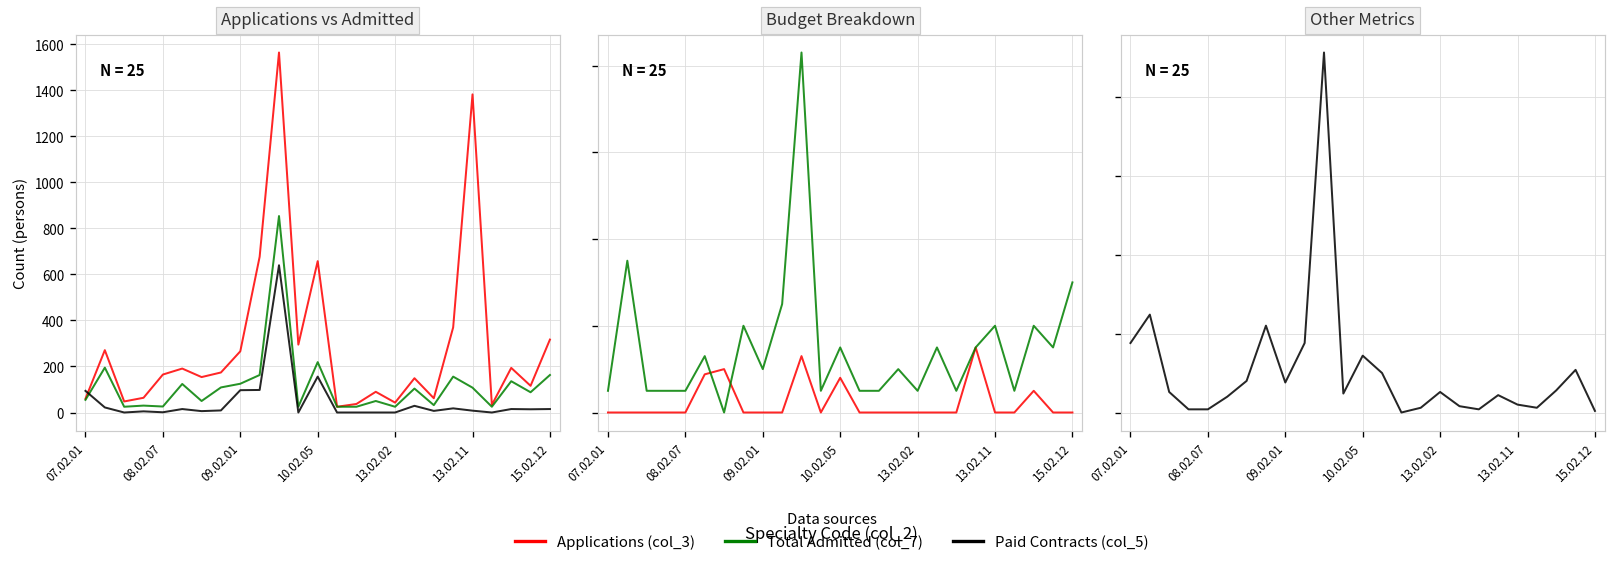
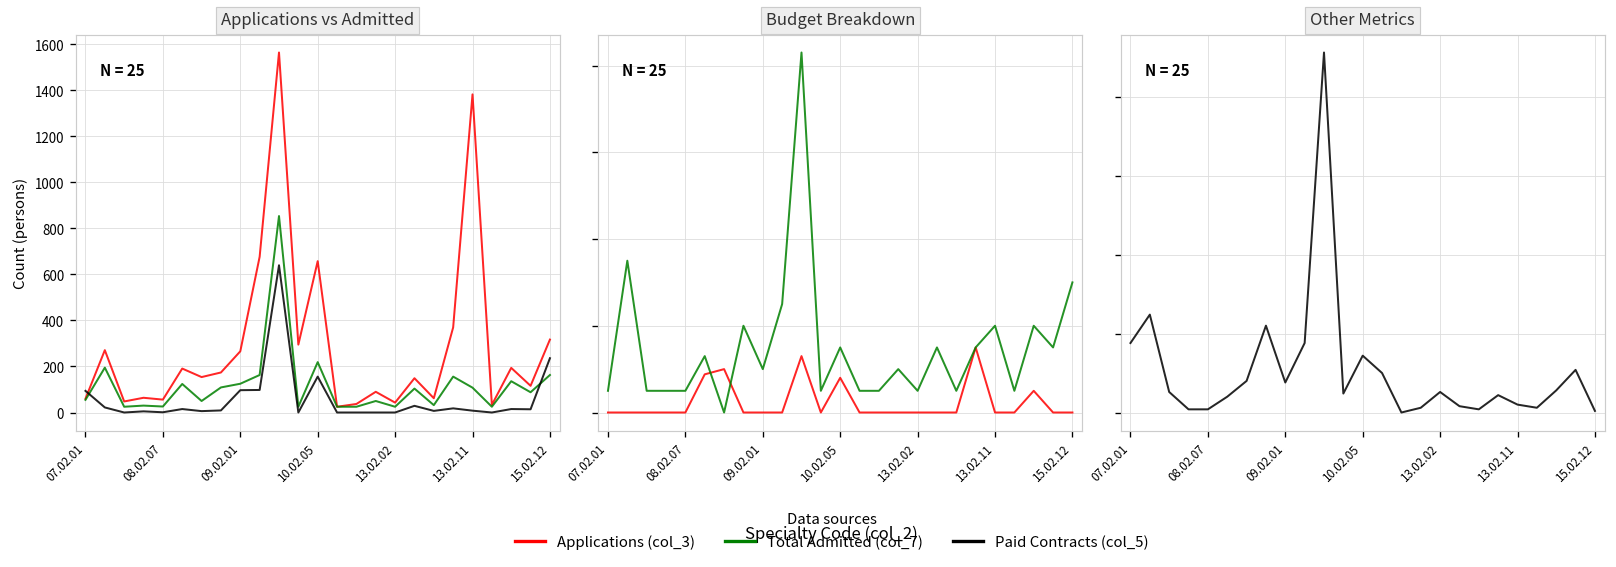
  {
    "Applications vs Admitted": {
      "Applications (col_3)": {
-       "08.02.07": 170,
+       "08.02.07": 60,
        "09.02.01": 270,
        "10.02.05": 660,
        "13.02.02": 40,
        "13.02.11": 1380,
        "15.02.12": 320
      },
      "Total Admitted (col_7)": {
        "08.02.07": 30,
        "09.02.01": 130,
        "10.02.05": 220,
        "13.02.02": 30,
        "13.02.11": 110,
        "15.02.12": 160
      },
      "Paid Contracts (col_5)": {
        "07.02.01": 90,
        "08.02.07": 0,
        "09.02.01": 100,
        "10.02.05": 160,
        "13.02.02": 0,
        "13.02.11": 10,
-       "15.02.12": 20
+       "15.02.12": 240
      }
    }
  }
